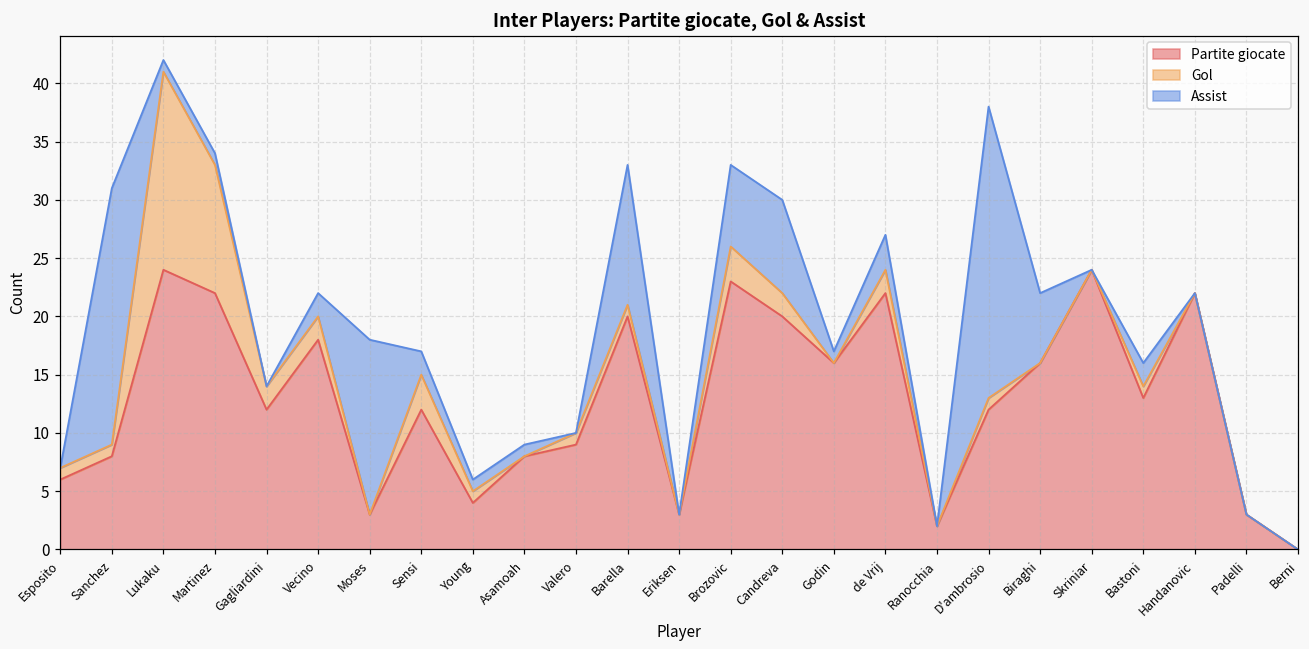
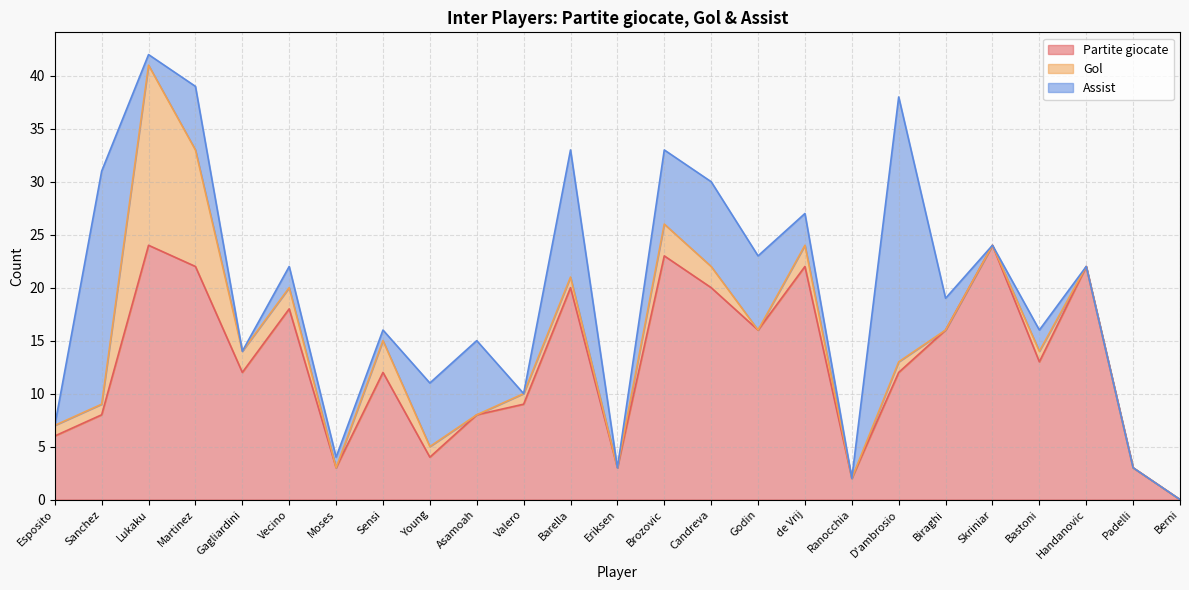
  {
    "Assist": {
      "Sanchez": 22,
      "Lukaku": 1,
-     "Martinez": 1,
+     "Martinez": 6,
      "Vecino": 2,
-     "Moses": 15,
-     "Sensi": 2,
-     "Young": 1,
-     "Asamoah": 1,
+     "Moses": 1,
+     "Sensi": 1,
+     "Young": 6,
+     "Asamoah": 7,
      "Barella": 12,
      "Brozovic": 7,
      "Candreva": 8,
-     "Godin": 1,
+     "Godin": 7,
      "de Vrij": 3,
      "D'ambrosio": 25,
-     "Biraghi": 6,
+     "Biraghi": 3,
      "Bastoni": 2
    }
  }
